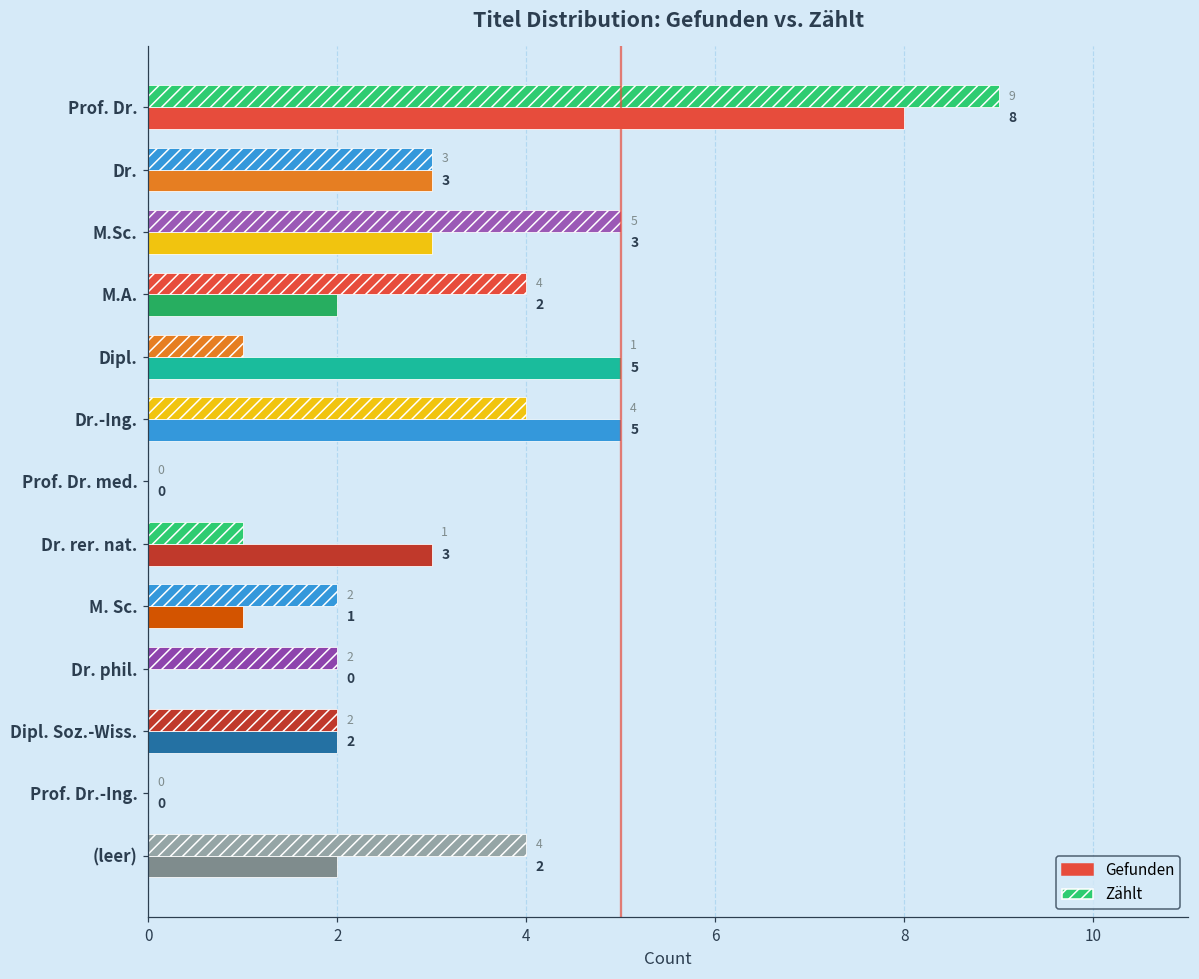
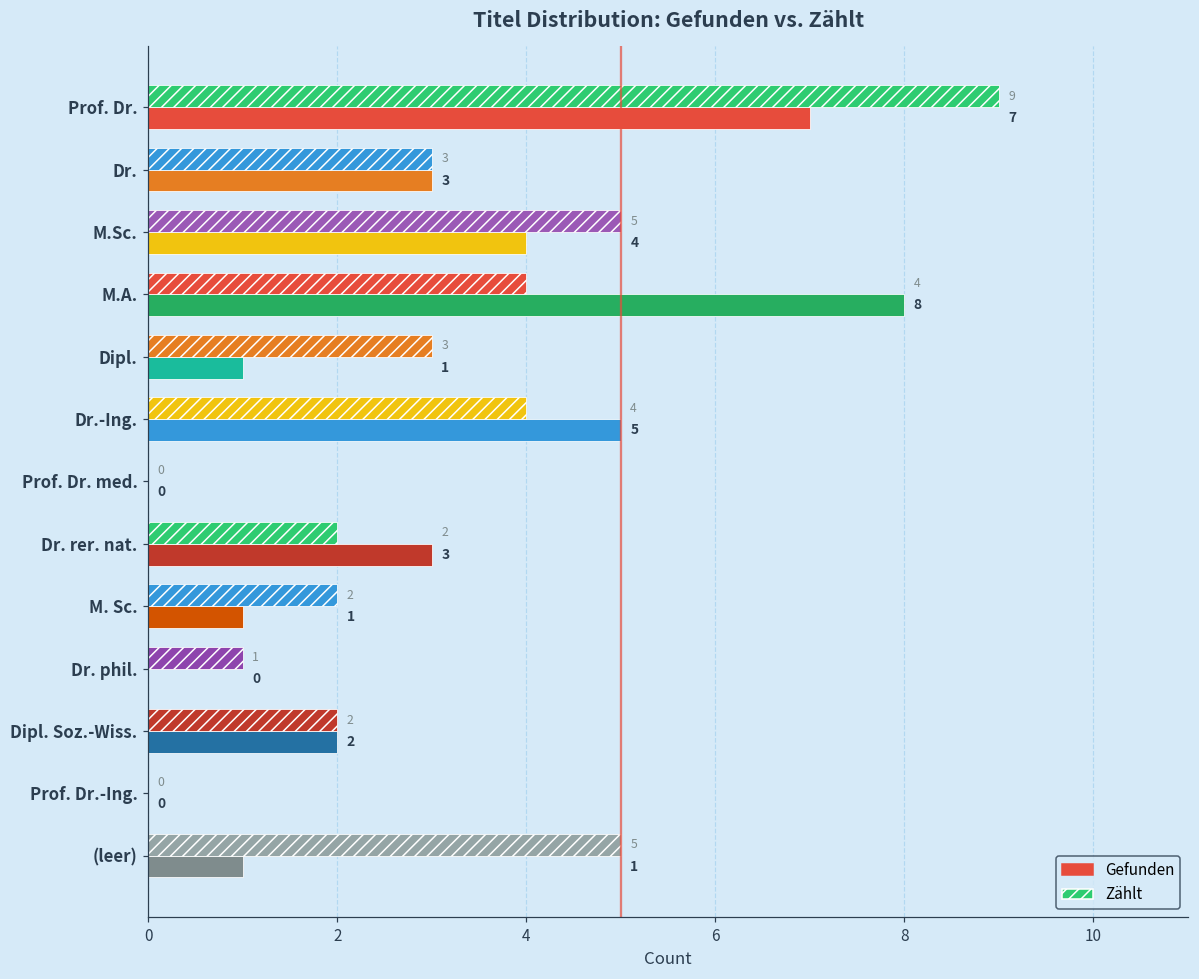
  {
    "Gefunden": {
-     "Prof. Dr.": 8,
+     "Prof. Dr.": 7,
      "Dr.": 3,
-     "M.Sc.": 3,
-     "M.A.": 2,
-     "Dipl.": 5,
+     "M.Sc.": 4,
+     "M.A.": 8,
+     "Dipl.": 1,
      "Dr.-Ing.": 5,
      "Prof. Dr. med.": 0,
      "Dr. rer. nat.": 3,
      "Dipl. Soz.-Wiss.": 2,
      "Prof. Dr.-Ing.": 0,
-     "(leer)": 2
+     "(leer)": 1
    },
    "Zählt": {
      "Prof. Dr.": 9,
      "Dr.": 3,
      "M.Sc.": 5,
-     "Dipl.": 1,
+     "Dipl.": 3,
      "Prof. Dr. med.": 0,
-     "Dr. rer. nat.": 1,
+     "Dr. rer. nat.": 2,
      "M. Sc.": 2,
-     "Dr. phil.": 2,
+     "Dr. phil.": 1,
      "Dipl. Soz.-Wiss.": 2,
      "Prof. Dr.-Ing.": 0,
-     "(leer)": 4
+     "(leer)": 5
    }
  }
